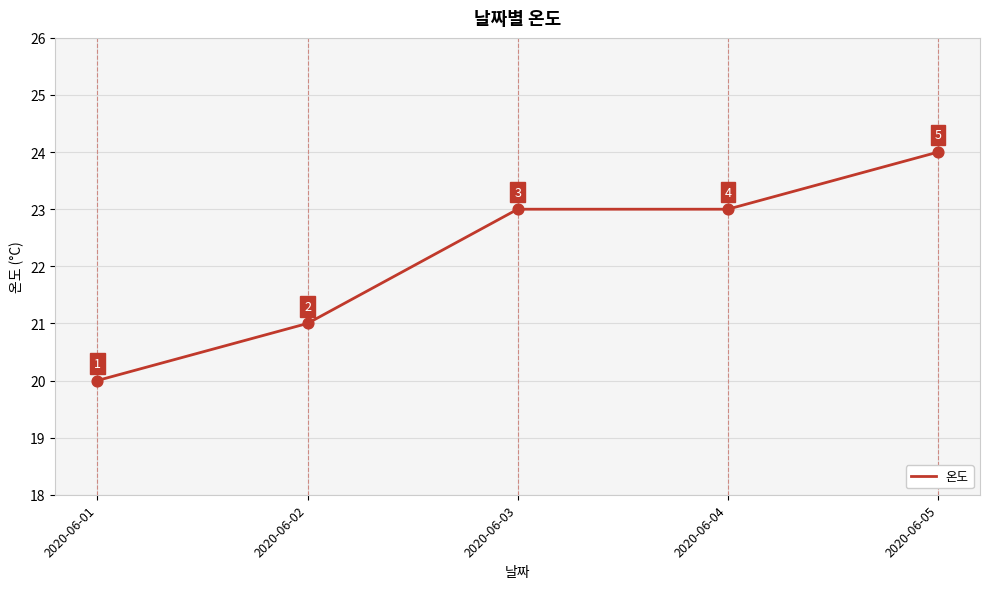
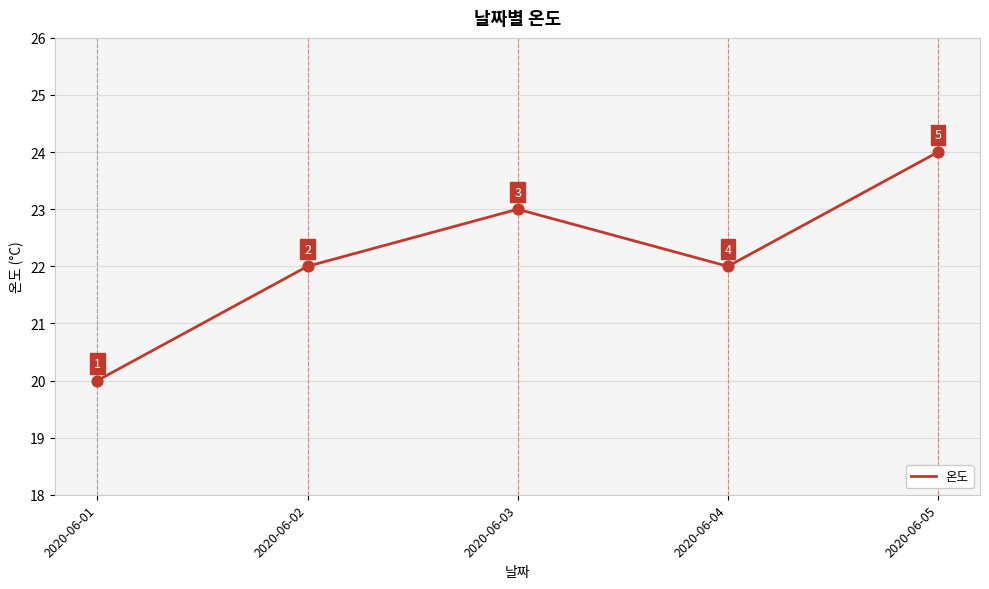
  {
-   "2020-06-02": 21,
-   "2020-06-04": 23
+   "2020-06-02": 22,
+   "2020-06-04": 22
  }
